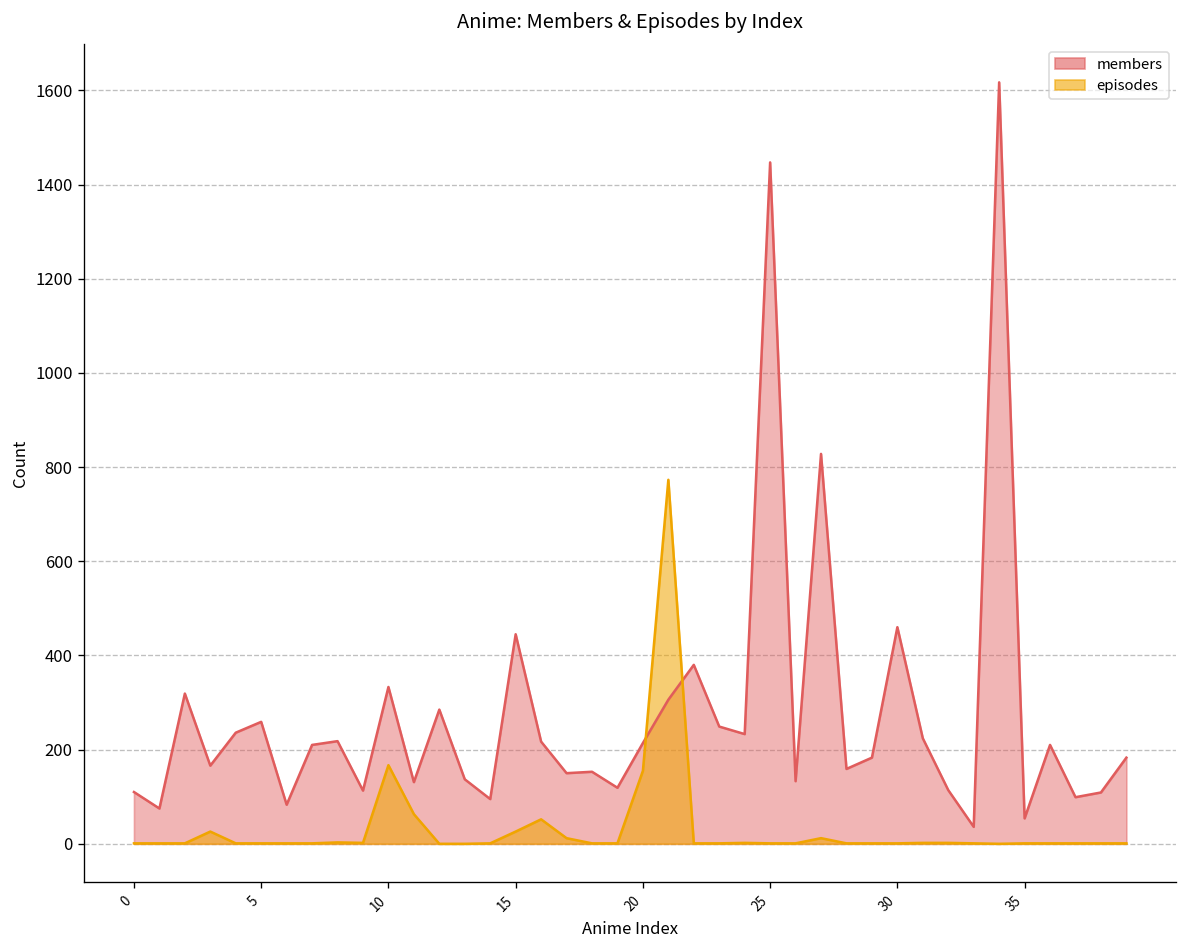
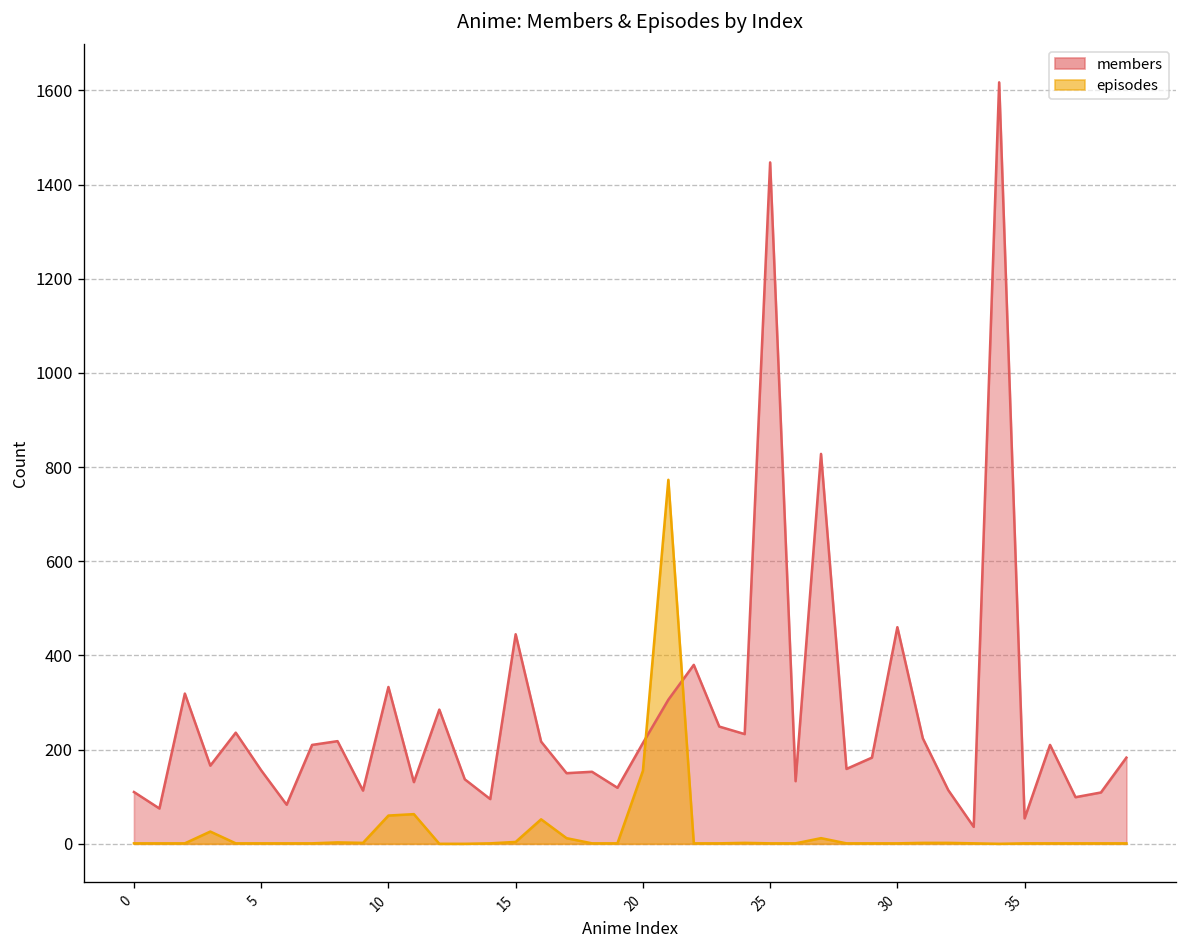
  {
    "members": {
      "0": 110,
-     "5": 260,
+     "5": 160,
      "10": 330,
      "15": 450,
      "20": 210,
      "25": 1450,
      "30": 460,
      "35": 50
    },
    "episodes": {
      "0": 0,
      "5": 0,
-     "10": 170,
-     "15": 30,
+     "10": 60,
+     "15": 0,
      "20": 160,
      "25": 0,
      "30": 0,
      "35": 0
    }
  }
